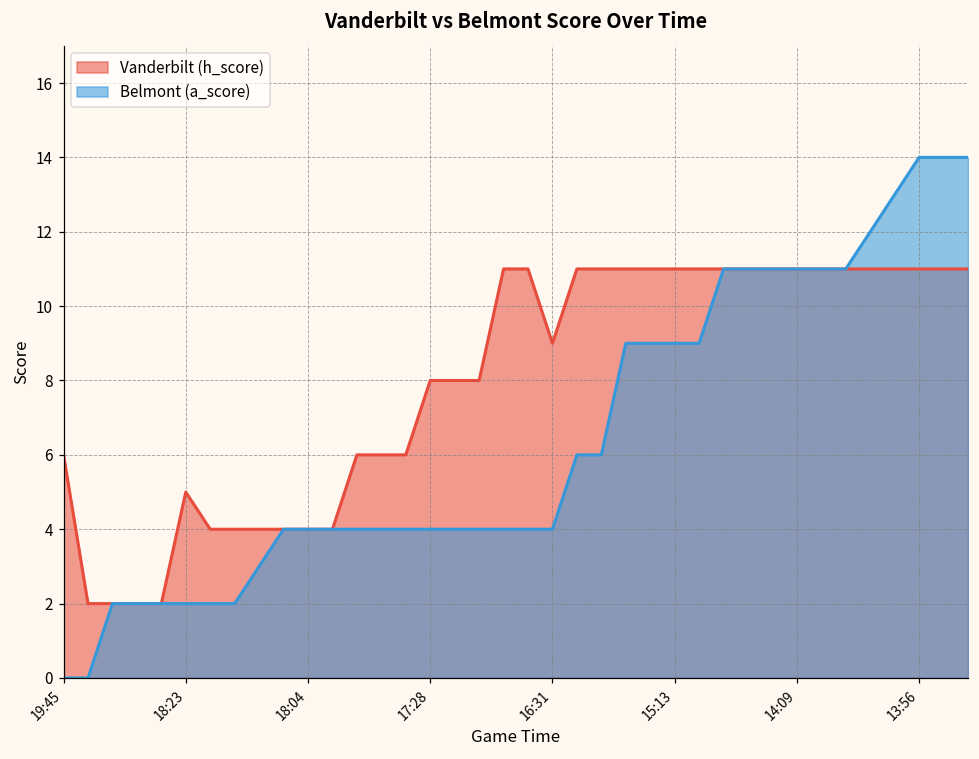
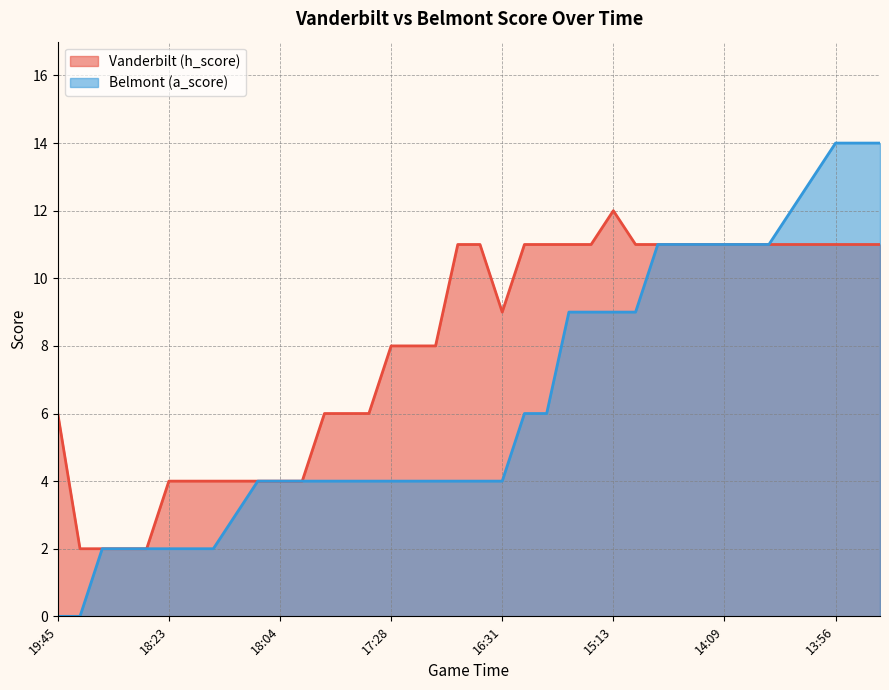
  {
    "Vanderbilt (h_score)": {
      "19:45": 6,
-     "18:23": 5,
+     "18:23": 4,
      "16:31": 9,
-     "15:13": 11
+     "15:13": 12
    },
    "Belmont (a_score)": {
      "19:45": 0,
      "18:23": 2,
      "16:31": 4,
      "15:13": 9
    }
  }
